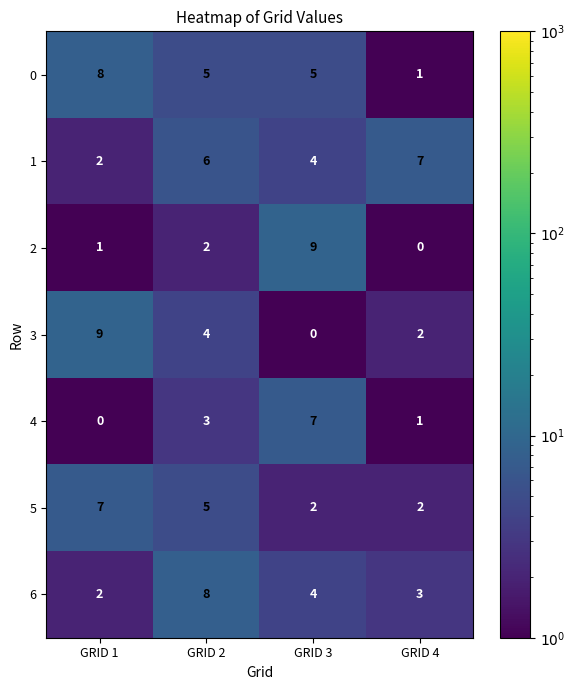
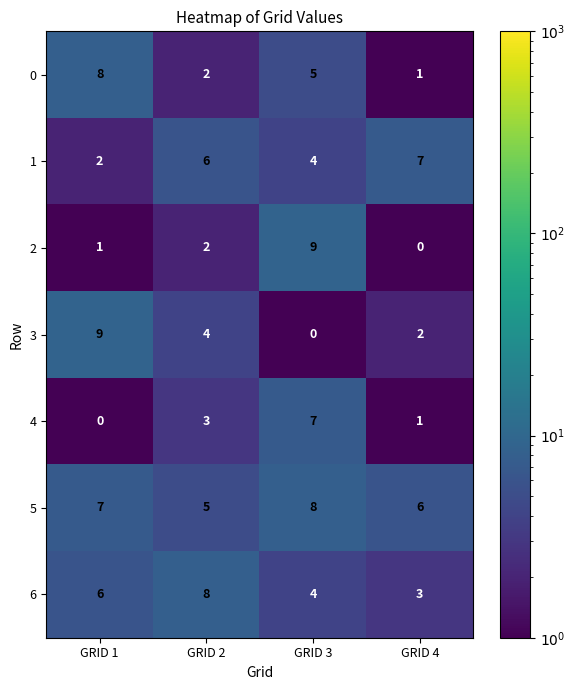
  {
    "0": {
      "GRID 1": 8,
-     "GRID 2": 5,
+     "GRID 2": 2,
      "GRID 3": 5,
      "GRID 4": 1
    },
    "1": {
      "GRID 1": 2,
      "GRID 2": 6,
      "GRID 3": 4,
      "GRID 4": 7
    },
    "2": {
      "GRID 1": 1,
      "GRID 2": 2,
      "GRID 3": 9,
      "GRID 4": 0
    },
    "3": {
      "GRID 1": 9,
      "GRID 2": 4,
      "GRID 3": 0,
      "GRID 4": 2
    },
    "4": {
      "GRID 1": 0,
      "GRID 2": 3,
      "GRID 3": 7,
      "GRID 4": 1
    },
    "5": {
      "GRID 1": 7,
      "GRID 2": 5,
-     "GRID 3": 2,
-     "GRID 4": 2
+     "GRID 3": 8,
+     "GRID 4": 6
    },
    "6": {
-     "GRID 1": 2,
+     "GRID 1": 6,
      "GRID 2": 8,
      "GRID 3": 4,
      "GRID 4": 3
    }
  }
